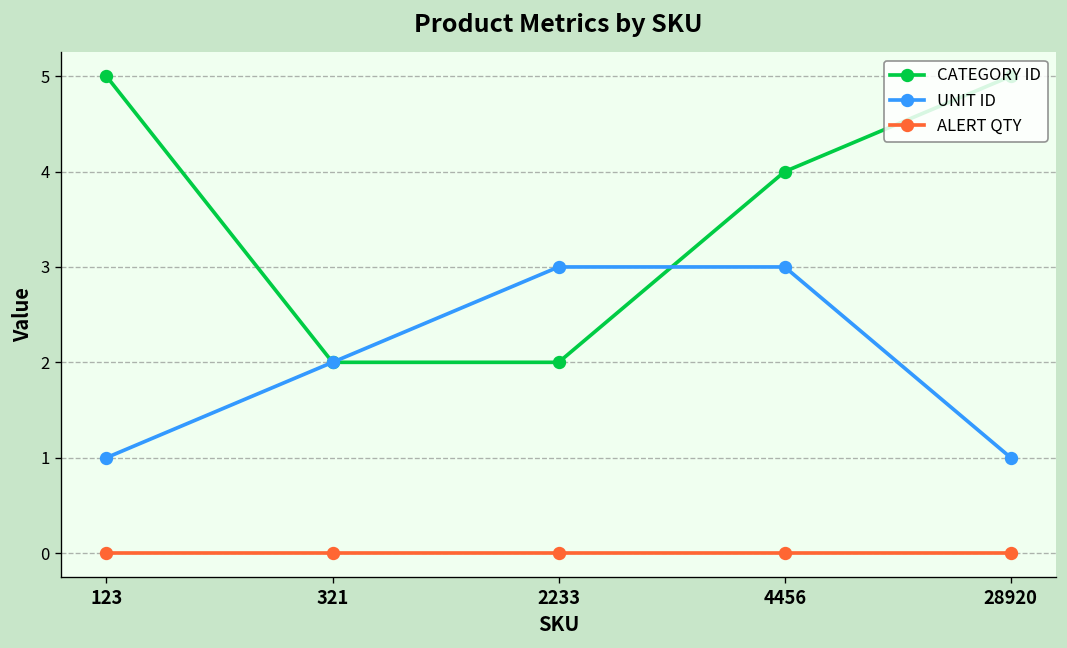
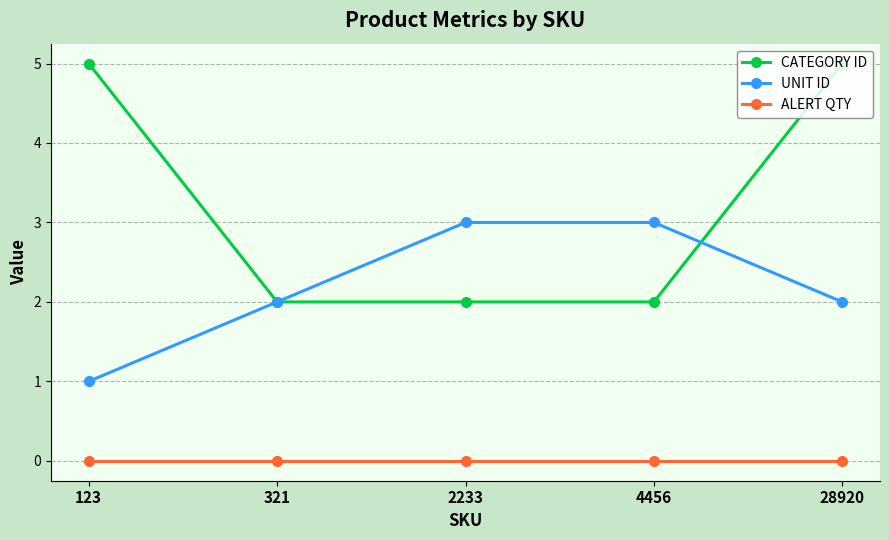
  {
    "CATEGORY ID": {
      "123": 5,
      "2233": 2,
-     "4456": 4
+     "4456": 2
    },
    "UNIT ID": {
      "123": 1,
      "2233": 3,
      "4456": 3,
-     "28920": 1
+     "28920": 2
    },
    "ALERT QTY": {
      "123": 0,
      "321": 0,
      "2233": 0,
      "4456": 0,
      "28920": 0
    }
  }
